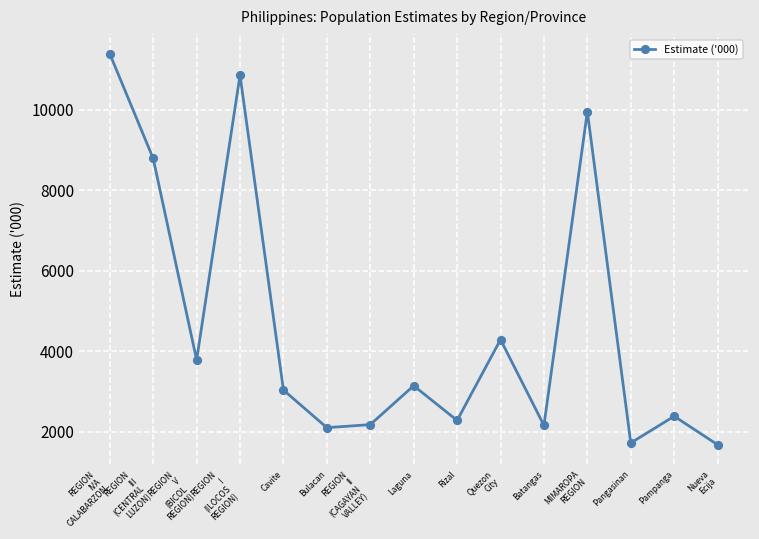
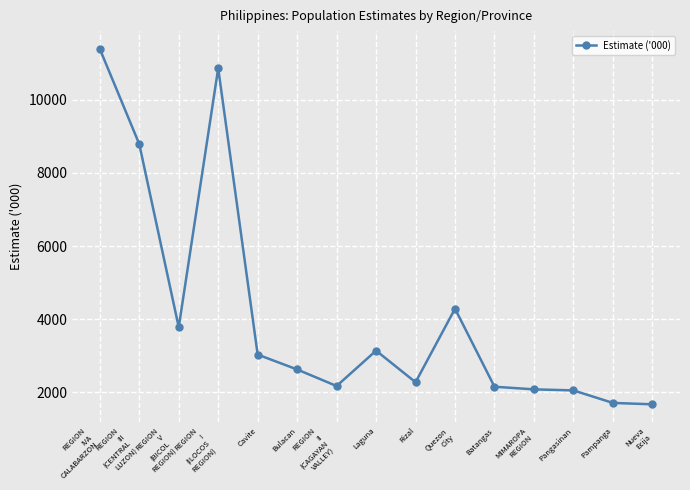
  {
    "REGION IVA CALABARZON": 11400,
    "REGION III (CENTRAL LUZON)": 8800,
    "REGION V (BICOL REGION)": 3800,
    "REGION I (ILOCOS REGION)": 10900,
    "Cavite": 3000,
-   "Bulacan": 2100,
+   "Bulacan": 2600,
    "REGION II (CAGAYAN VALLEY)": 2200,
    "Laguna": 3100,
    "Rizal": 2300,
    "Quezon City": 4300,
    "Batangas": 2200,
-   "MIMAROPA REGION": 10000,
-   "Pangasinan": 1700,
-   "Pampanga": 2400,
+   "MIMAROPA REGION": 2100,
+   "Pangasinan": 2100,
+   "Pampanga": 1700,
    "Nueva Ecija": 1700
  }
